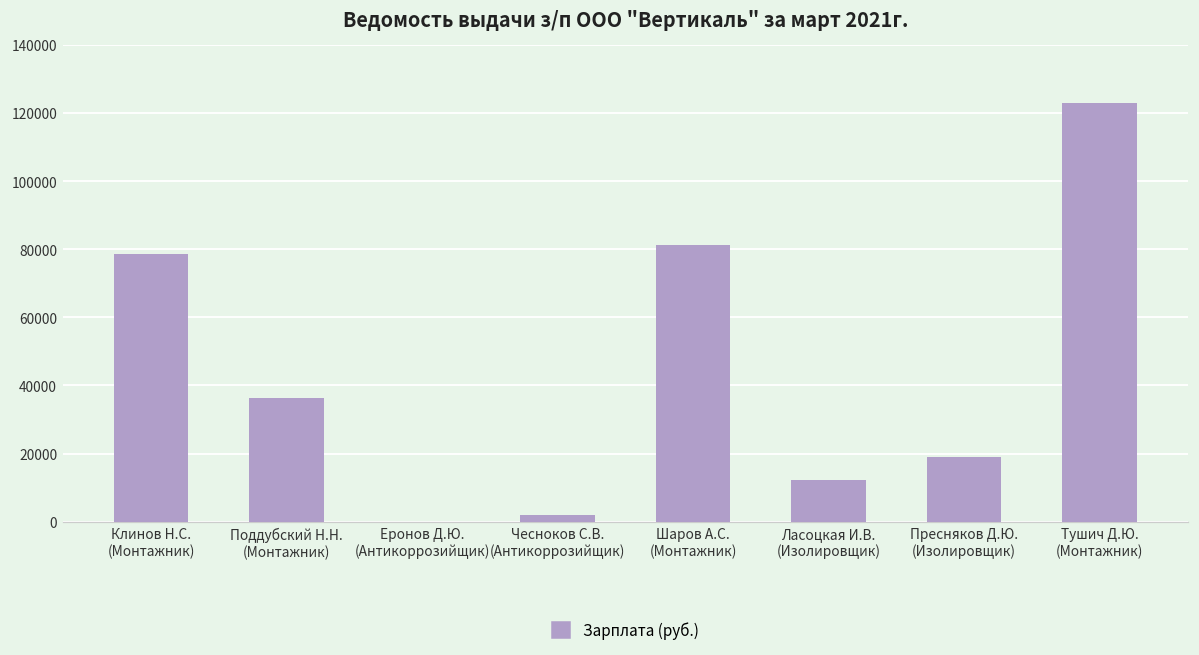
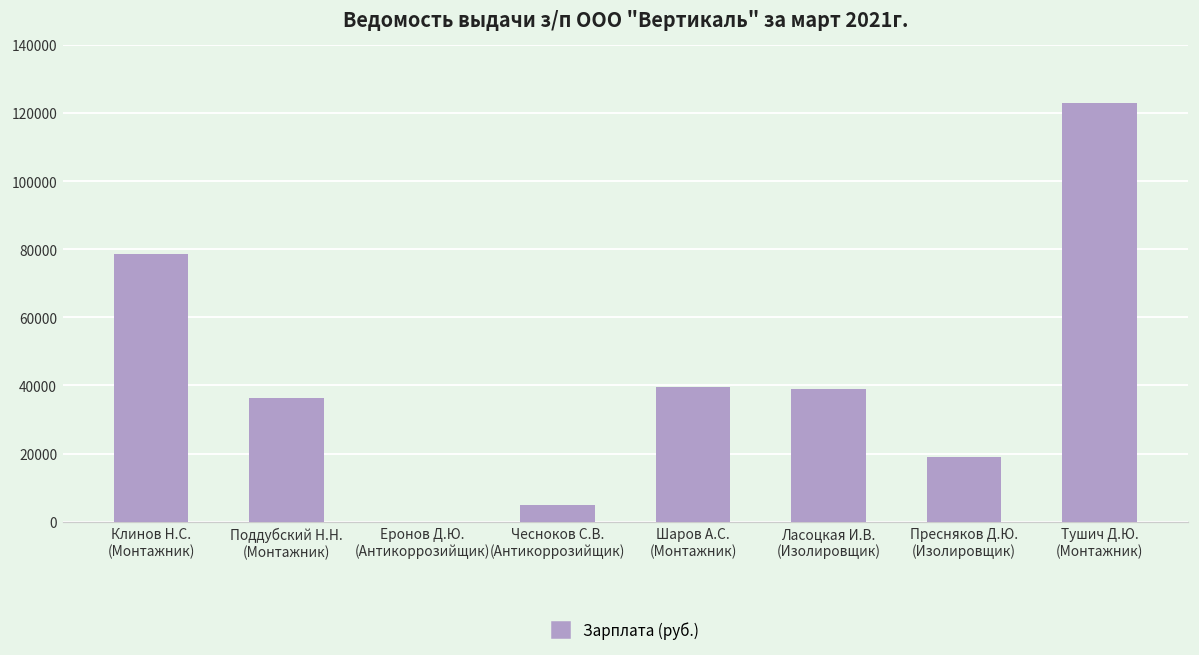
  {
    "Клинов Н.С. (Монтажник)": 79000,
    "Поддубский Н.Н. (Монтажник)": 36000,
    "Еронов Д.Ю. (Антикоррозийщик)": 0,
-   "Чесноков С.В. (Антикоррозийщик)": 2000,
-   "Шаров А.С. (Монтажник)": 81000,
-   "Ласоцкая И.В. (Изолировщик)": 12000,
+   "Чесноков С.В. (Антикоррозийщик)": 5000,
+   "Шаров А.С. (Монтажник)": 40000,
+   "Ласоцкая И.В. (Изолировщик)": 39000,
    "Пресняков Д.Ю. (Изолировщик)": 19000,
    "Тушич Д.Ю. (Монтажник)": 123000
  }
